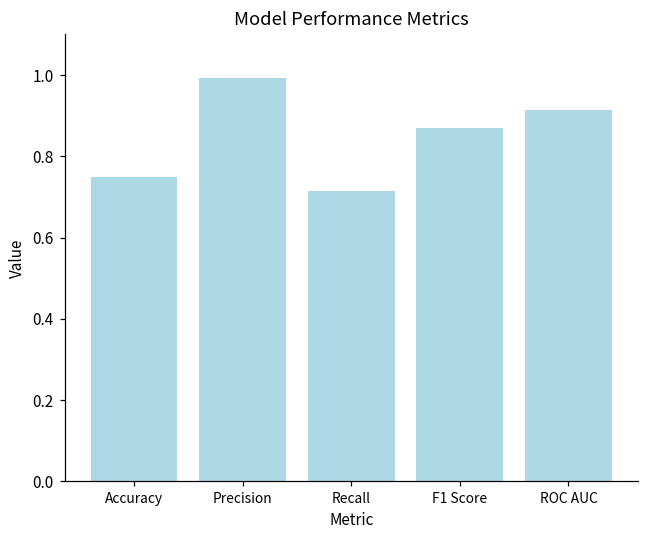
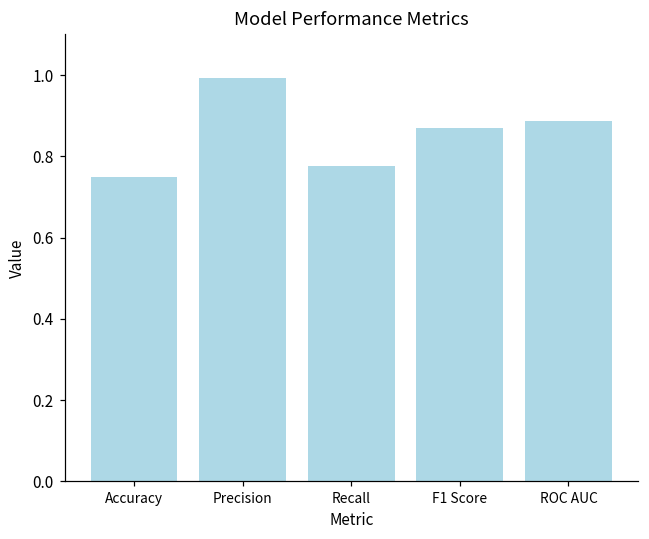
  {
    "Accuracy": 0.75,
    "Precision": 0.99,
-   "Recall": 0.71,
+   "Recall": 0.78,
    "F1 Score": 0.87,
-   "ROC AUC": 0.91
+   "ROC AUC": 0.89
  }
